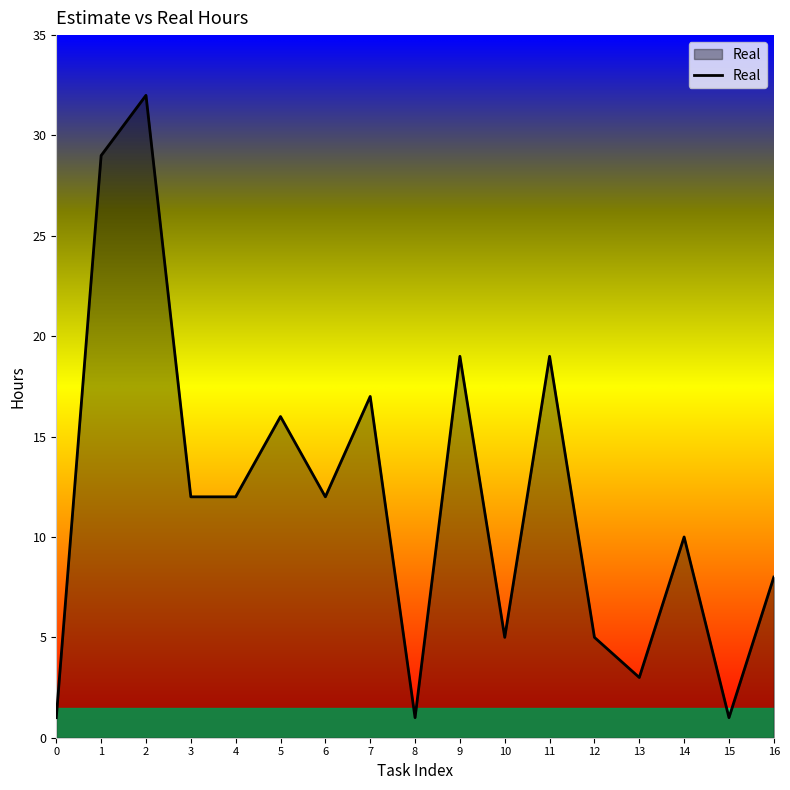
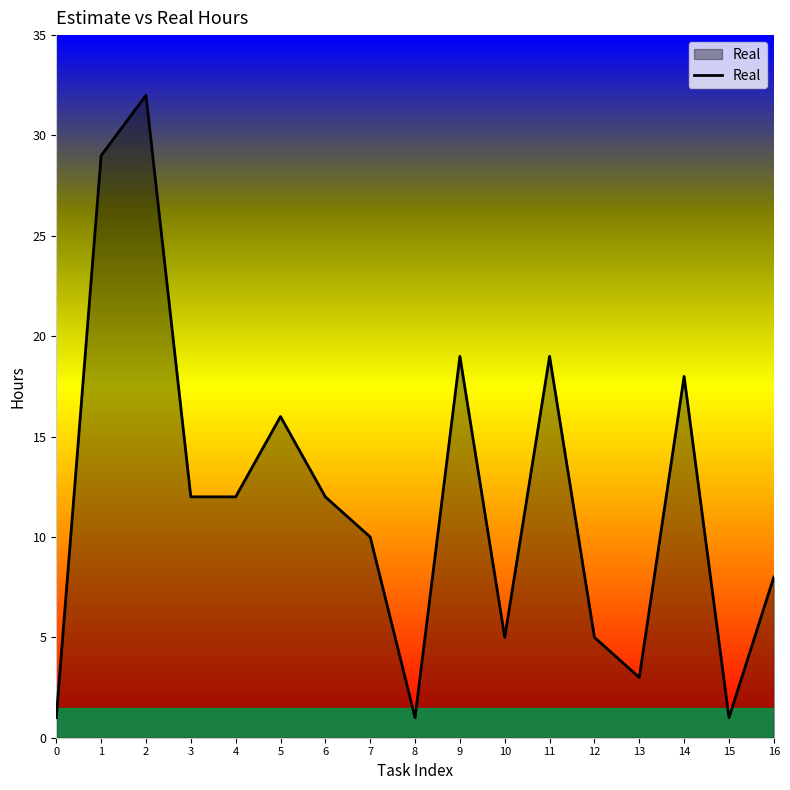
  {
    "1": 29,
    "2": 32,
    "3": 12,
    "4": 12,
    "5": 16,
    "6": 12,
-   "7": 17,
+   "7": 10,
    "9": 19,
    "10": 5,
    "11": 19,
    "12": 5,
    "13": 3,
-   "14": 10,
+   "14": 18,
    "16": 8
  }
